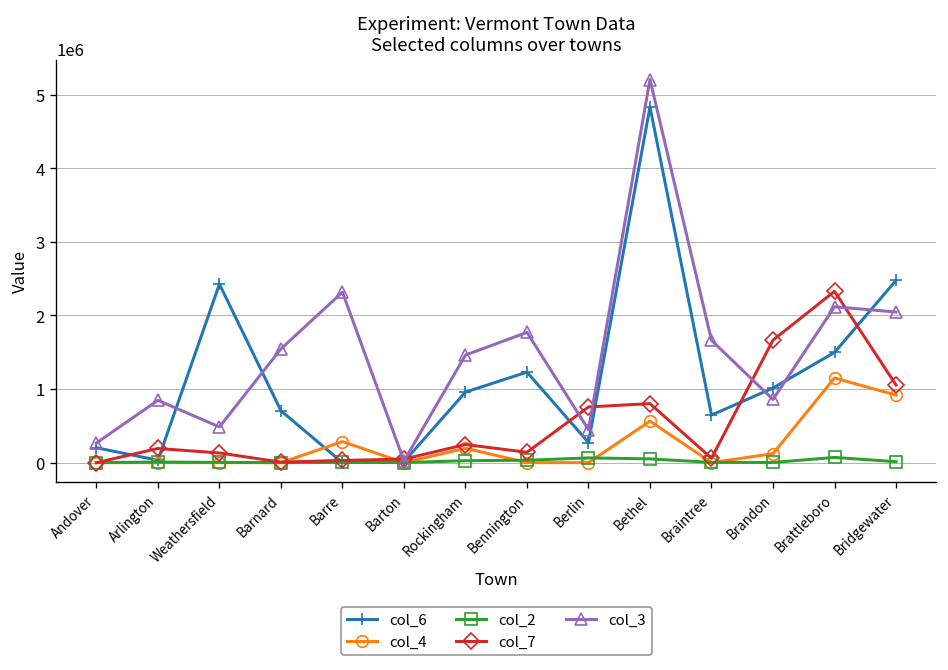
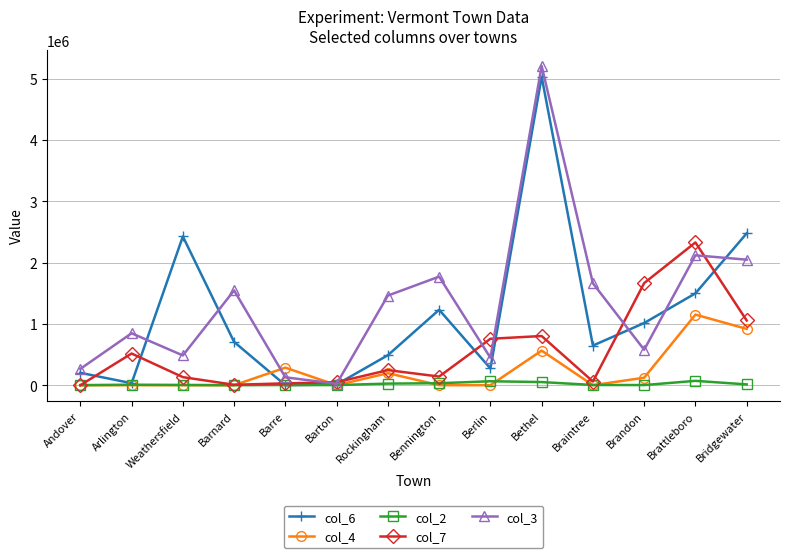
  {
    "col_6": {
      "Andover": 200000,
      "Weathersfield": 2400000,
      "Barnard": 700000,
-     "Rockingham": 1000000,
+     "Rockingham": 500000,
      "Bennington": 1200000,
      "Berlin": 300000,
-     "Bethel": 4800000,
+     "Bethel": 5000000,
      "Braintree": 600000,
      "Brandon": 1000000,
      "Brattleboro": 1500000,
      "Bridgewater": 2500000
    },
    "col_4": {
      "Barre": 300000,
      "Rockingham": 200000,
      "Berlin": 0,
      "Bethel": 600000,
      "Brandon": 100000,
      "Brattleboro": 1200000,
      "Bridgewater": 900000
    },
    "col_2": {
      "Rockingham": 0,
      "Berlin": 100000,
      "Bethel": 100000,
      "Brandon": 0,
      "Brattleboro": 100000,
      "Bridgewater": 0
    },
    "col_7": {
-     "Arlington": 200000,
+     "Arlington": 500000,
      "Weathersfield": 100000,
      "Rockingham": 200000,
      "Bennington": 100000,
      "Berlin": 800000,
      "Bethel": 800000,
      "Braintree": 100000,
      "Brandon": 1700000,
      "Brattleboro": 2300000,
      "Bridgewater": 1100000
    },
    "col_3": {
      "Andover": 300000,
      "Arlington": 800000,
      "Weathersfield": 500000,
      "Barnard": 1500000,
-     "Barre": 2300000,
+     "Barre": 100000,
      "Rockingham": 1500000,
      "Bennington": 1800000,
      "Berlin": 400000,
      "Bethel": 5200000,
      "Braintree": 1700000,
-     "Brandon": 900000,
+     "Brandon": 600000,
      "Brattleboro": 2100000,
      "Bridgewater": 2000000
    }
  }
